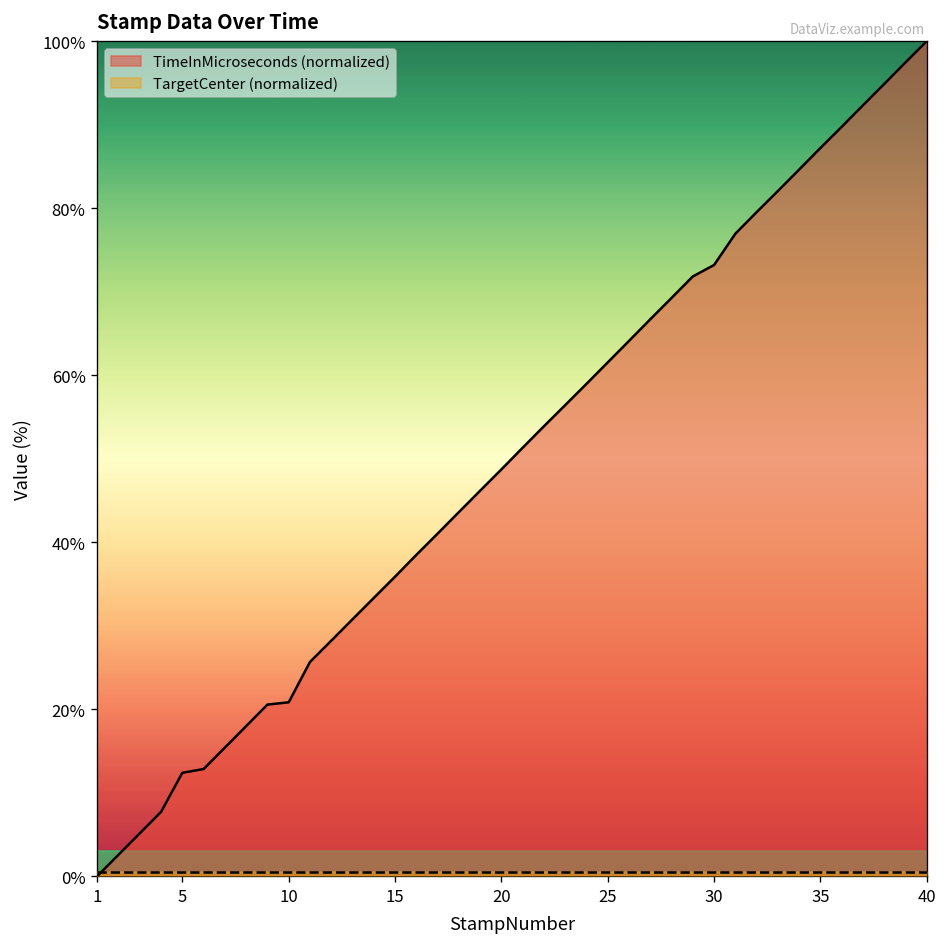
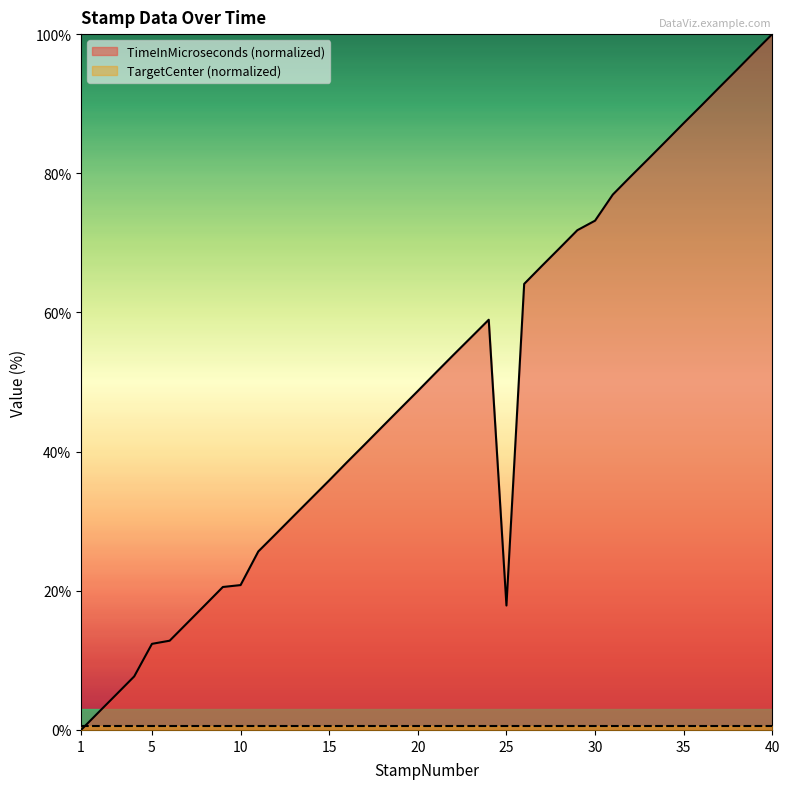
  {
    "TimeInMicroseconds (normalized)": {
      "5": "12%",
      "10": "21%",
      "15": "36%",
      "20": "49%",
-     "25": "62%",
+     "25": "18%",
      "30": "73%",
      "35": "87%",
      "40": "100%"
    }
  }
